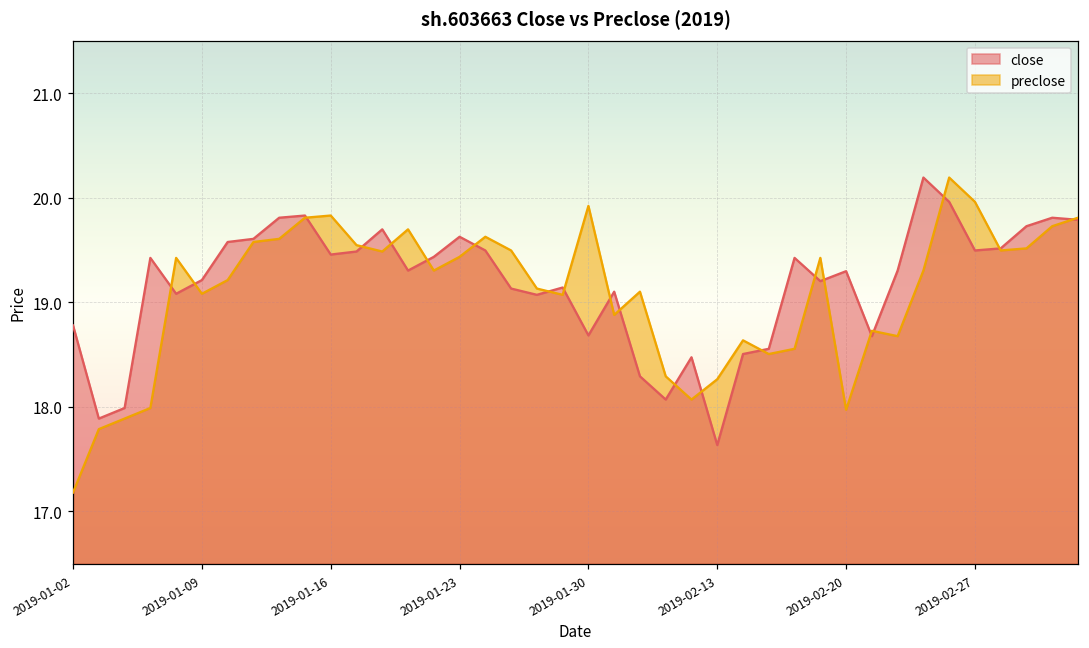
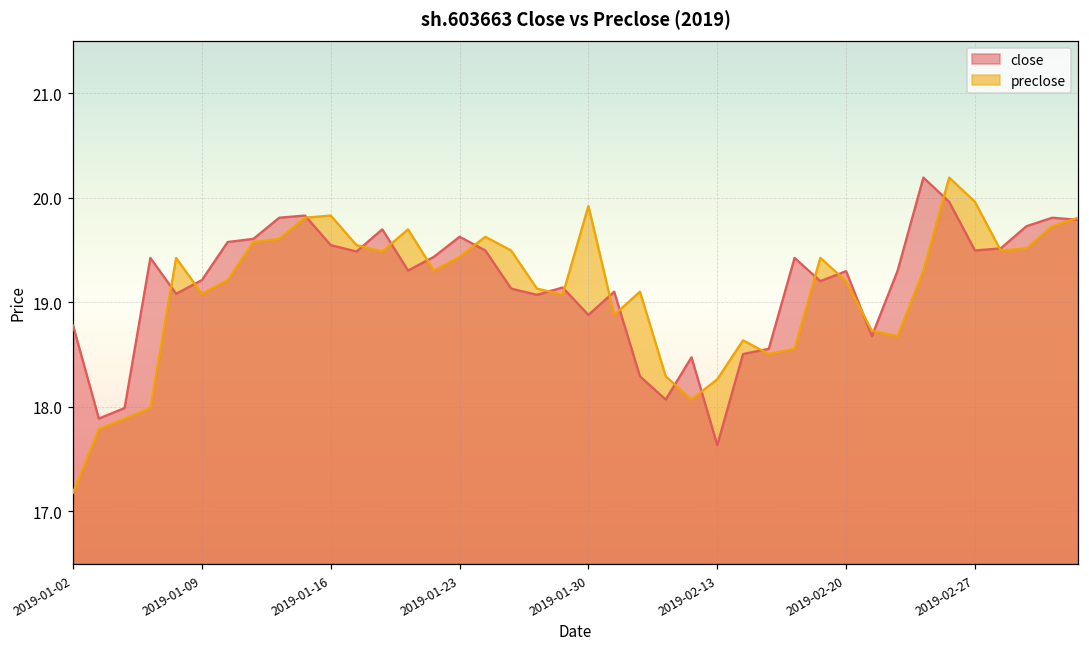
  {
    "close": {
      "2019-01-02": 18.8,
      "2019-01-09": 19.2,
-     "2019-01-16": 19.46,
+     "2019-01-16": 19.55,
      "2019-01-23": 19.6,
-     "2019-01-30": 18.7,
+     "2019-01-30": 18.9,
      "2019-02-13": 17.6,
      "2019-02-20": 19.3,
      "2019-02-27": 19.5
    },
    "preclose": {
      "2019-01-02": 17.2,
      "2019-01-09": 19.1,
      "2019-01-16": 19.8,
      "2019-01-23": 19.4,
      "2019-01-30": 19.9,
      "2019-02-13": 18.3,
-     "2019-02-20": 18.0,
+     "2019-02-20": 19.2,
      "2019-02-27": 20.0
    }
  }
